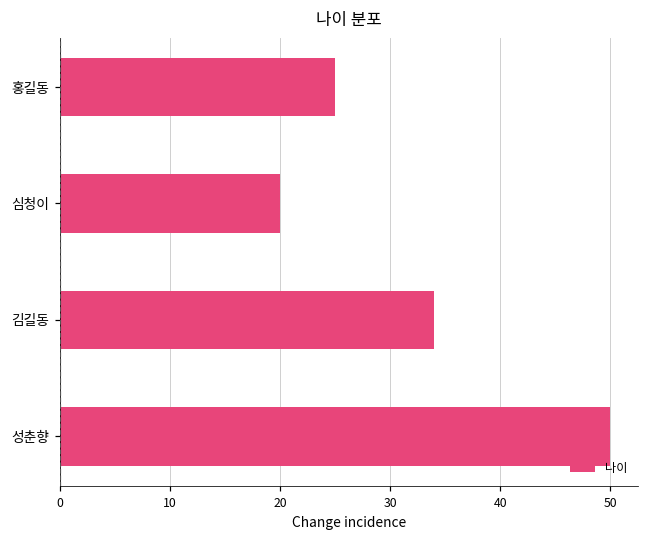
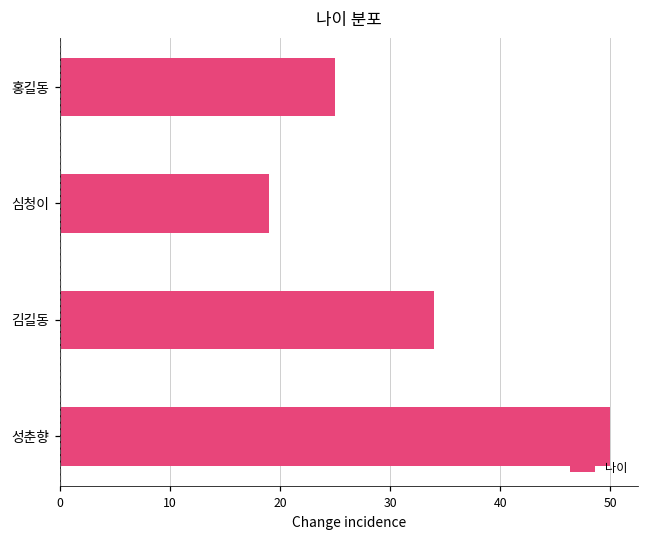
  {
    "홍길동": 25,
-   "심청이": 20,
+   "심청이": 19,
    "김길동": 34,
    "성춘향": 50
  }
